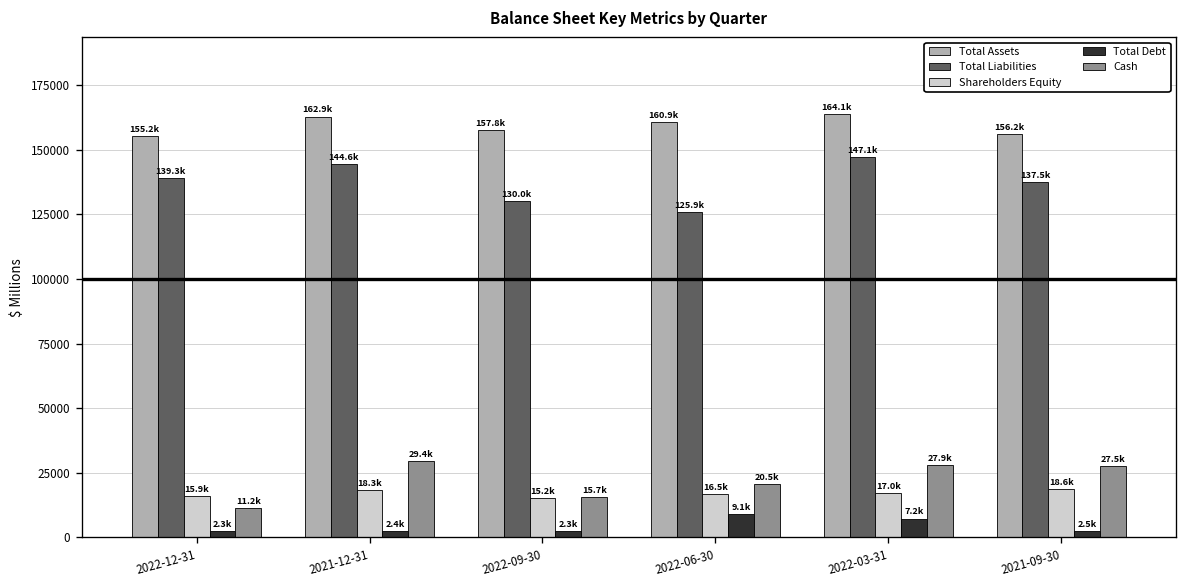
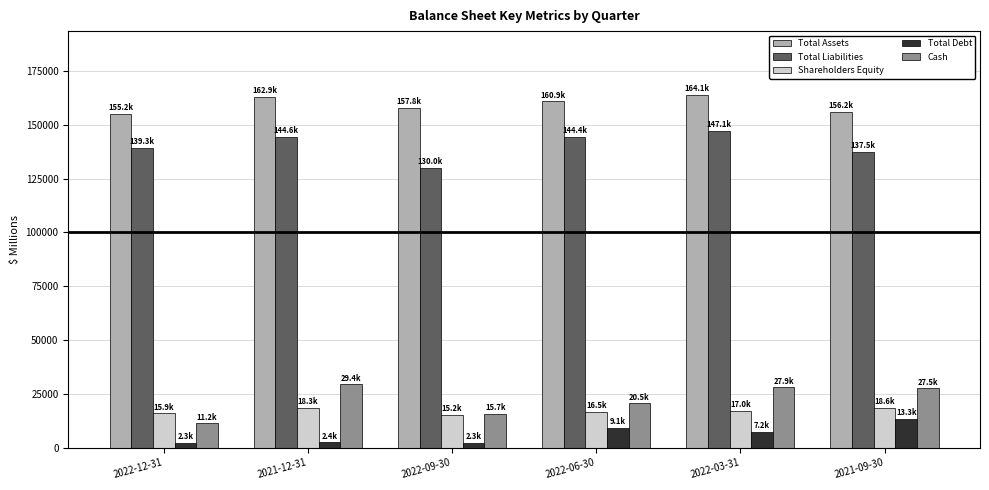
  {
    "Total Liabilities": {
      "2022-12-31": "139.3k",
      "2021-12-31": "144.6k",
      "2022-09-30": "130.0k",
-     "2022-06-30": "125.9k",
+     "2022-06-30": "144.4k",
      "2022-03-31": "147.1k",
      "2021-09-30": "137.5k"
    },
    "Total Debt": {
      "2022-12-31": "2.3k",
      "2021-12-31": "2.4k",
      "2022-09-30": "2.3k",
      "2022-06-30": "9.1k",
      "2022-03-31": "7.2k",
-     "2021-09-30": "2.5k"
+     "2021-09-30": "13.3k"
    }
  }
